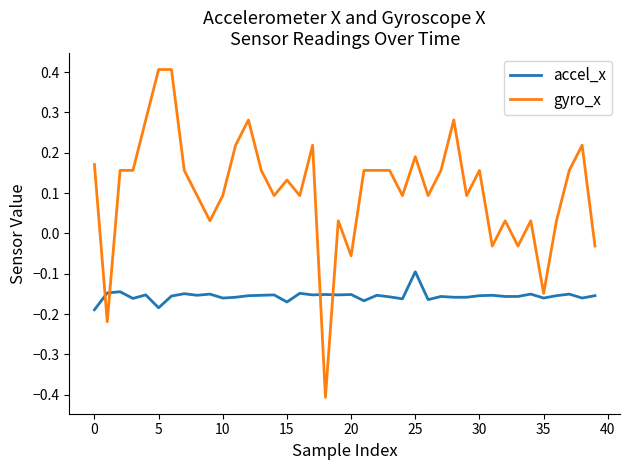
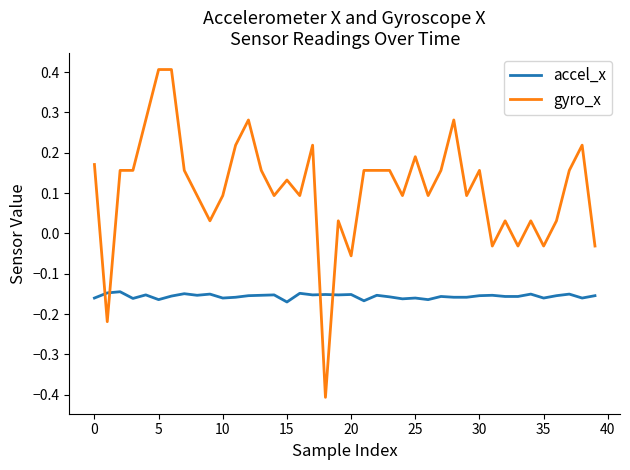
  {
    "accel_x": {
-     "0": -0.19,
-     "5": -0.18,
+     "0": -0.16,
+     "5": -0.16,
      "10": -0.16,
      "15": -0.17,
      "20": -0.15,
-     "25": -0.10,
+     "25": -0.16,
      "30": -0.15,
      "35": -0.16
    },
    "gyro_x": {
      "0": 0.17,
      "5": 0.41,
      "10": 0.09,
      "15": 0.13,
      "20": -0.06,
      "25": 0.19,
      "30": 0.16,
-     "35": -0.15
+     "35": -0.03
    }
  }
